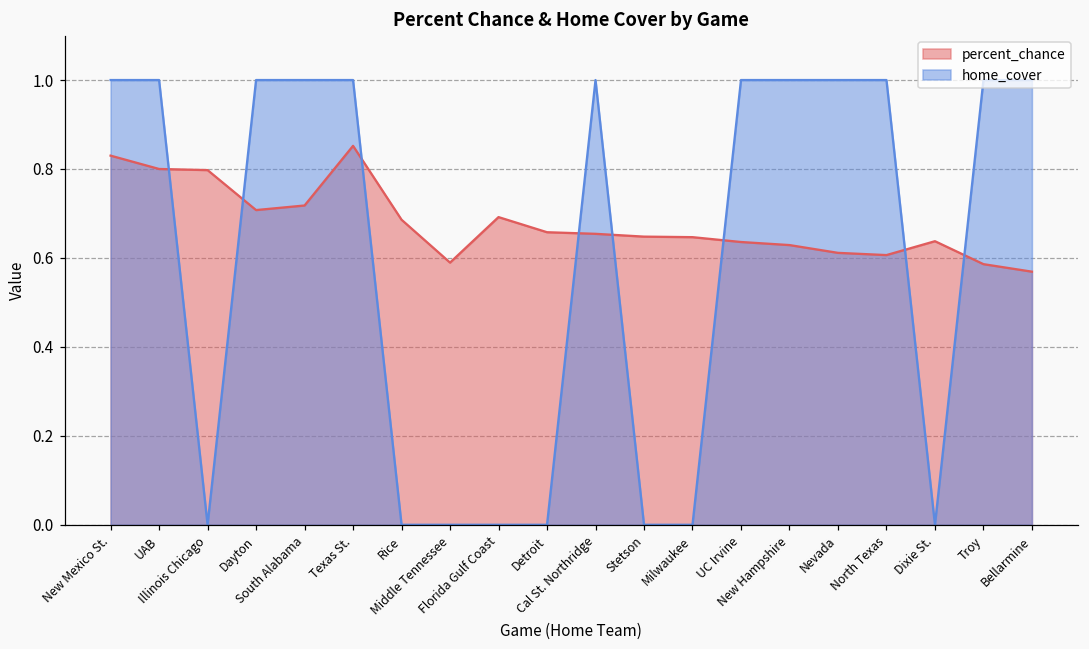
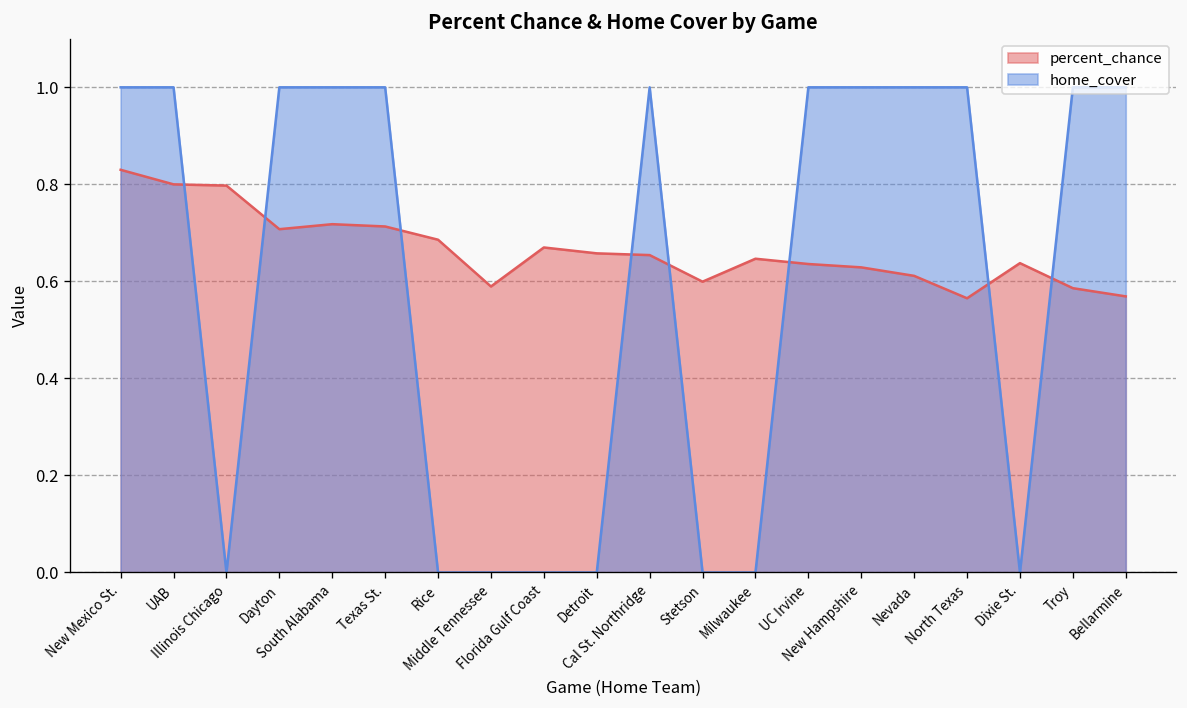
  {
    "percent_chance": {
      "New Mexico St.": 0.83,
      "UAB": 0.80,
      "Illinois Chicago": 0.80,
      "Dayton": 0.71,
      "South Alabama": 0.72,
-     "Texas St.": 0.85,
+     "Texas St.": 0.71,
      "Rice": 0.69,
      "Middle Tennessee": 0.59,
-     "Florida Gulf Coast": 0.69,
+     "Florida Gulf Coast": 0.67,
      "Detroit": 0.66,
      "Cal St. Northridge": 0.65,
-     "Stetson": 0.65,
+     "Stetson": 0.60,
      "Milwaukee": 0.65,
      "UC Irvine": 0.64,
      "New Hampshire": 0.63,
      "Nevada": 0.61,
-     "North Texas": 0.61,
+     "North Texas": 0.57,
      "Dixie St.": 0.64,
      "Troy": 0.59,
      "Bellarmine": 0.57
    },
    "home_cover": {
      "New Mexico St.": 1.00,
      "UAB": 1.00,
      "Illinois Chicago": 0.00,
      "Dayton": 1.00,
      "South Alabama": 1.00,
      "Texas St.": 1.00,
      "Rice": 0.00,
      "Middle Tennessee": 0.00,
      "Florida Gulf Coast": 0.00,
      "Detroit": 0.00,
      "Cal St. Northridge": 1.00,
      "Stetson": 0.00,
      "Milwaukee": 0.00,
      "UC Irvine": 1.00,
      "New Hampshire": 1.00,
      "Nevada": 1.00,
      "North Texas": 1.00,
      "Dixie St.": 0.00
    }
  }
